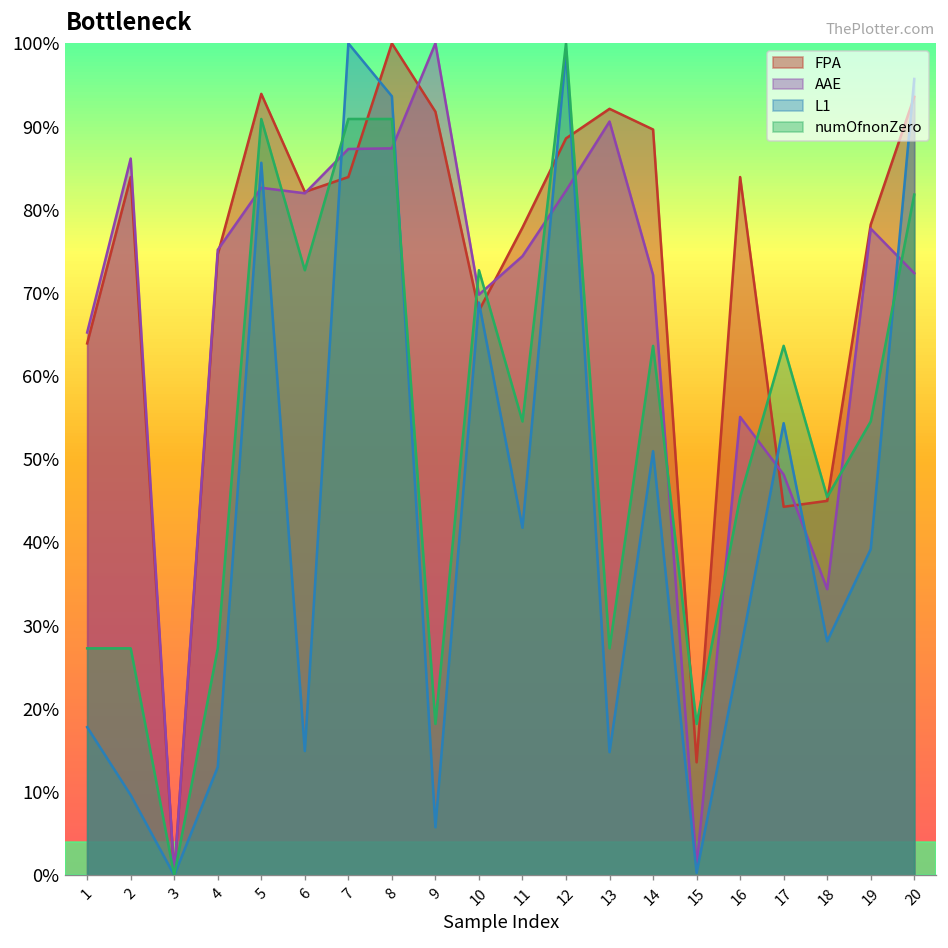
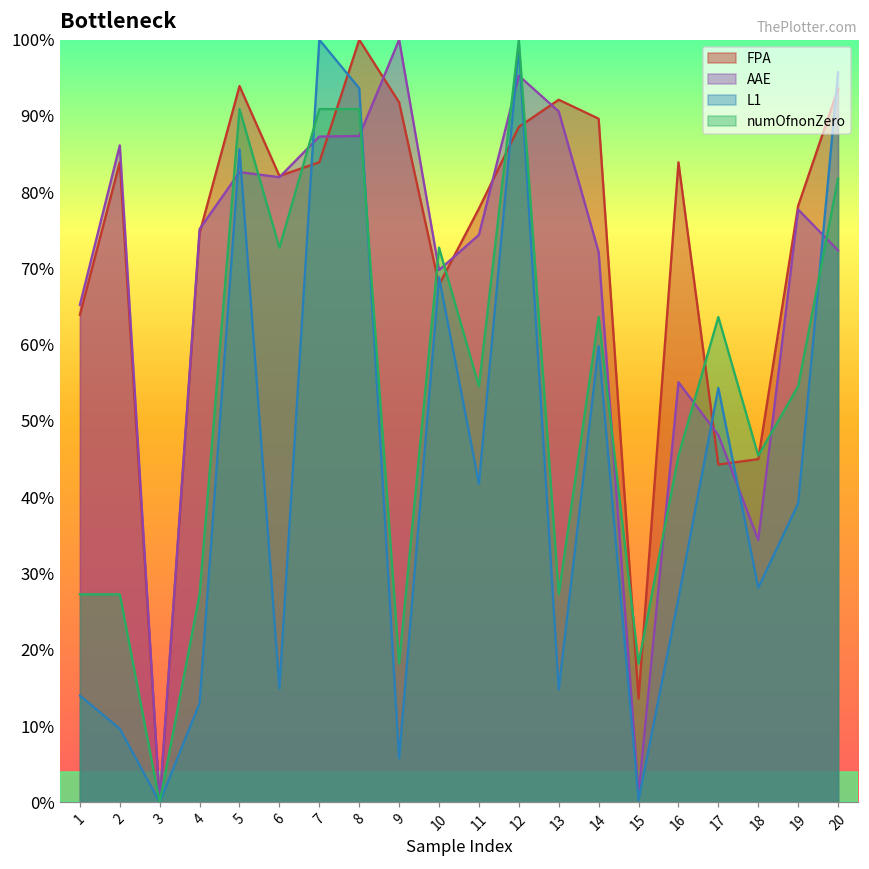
  {
    "FPA": {
      "1": "64%",
      "2": "84%",
      "4": "75%",
      "5": "94%",
      "7": "84%",
      "8": "100%",
      "9": "92%",
      "10": "68%",
      "11": "78%",
      "12": "89%",
      "13": "92%",
      "14": "90%",
      "15": "14%",
      "16": "84%",
      "17": "44%",
      "18": "45%",
      "19": "78%"
    },
    "AAE": {
      "1": "65%",
      "2": "86%",
      "4": "75%",
      "5": "83%",
      "7": "87%",
      "8": "87%",
      "9": "100%",
      "10": "70%",
      "11": "74%",
-     "12": "82%",
+     "12": "95%",
      "13": "91%",
      "14": "72%",
      "16": "55%",
      "17": "48%",
      "18": "34%",
      "19": "78%",
      "20": "72%"
    },
    "L1": {
-     "1": "18%",
+     "1": "14%",
      "2": "10%",
      "4": "13%",
      "5": "86%",
      "6": "15%",
      "7": "100%",
      "8": "94%",
      "9": "6%",
      "10": "69%",
      "11": "42%",
      "12": "99%",
      "13": "15%",
-     "14": "51%",
+     "14": "60%",
      "16": "27%",
      "17": "54%",
      "18": "28%",
      "19": "39%"
    },
    "numOfnonZero": {
      "1": "27%",
      "2": "27%",
      "4": "27%",
      "5": "91%",
      "6": "73%",
      "7": "91%",
      "8": "91%",
      "9": "18%",
      "10": "73%",
      "11": "55%",
      "12": "100%",
      "13": "27%",
      "14": "64%",
      "15": "18%",
      "16": "45%",
      "17": "64%",
      "18": "45%",
      "19": "55%",
      "20": "82%"
    }
  }
